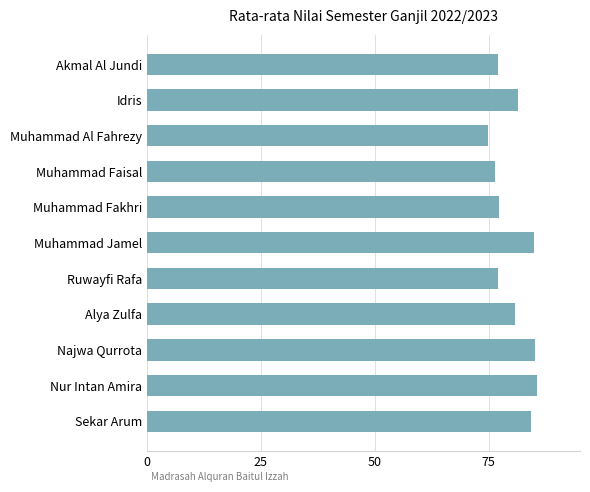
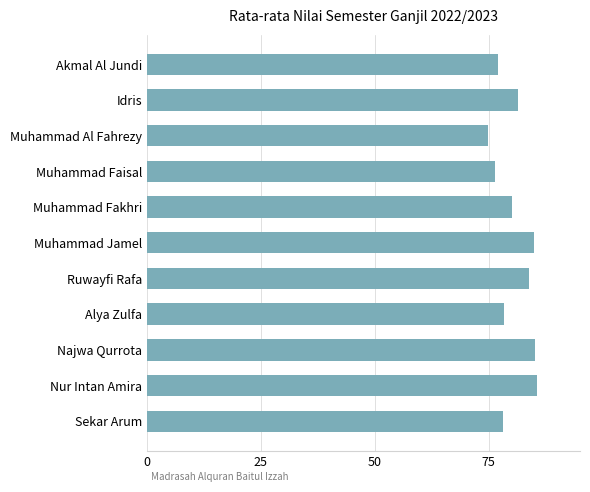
  {
    "Akmal Al Jundi": 77,
    "Idris": 81,
    "Muhammad Al Fahrezy": 75,
    "Muhammad Faisal": 76,
-   "Muhammad Fakhri": 77,
+   "Muhammad Fakhri": 80,
    "Muhammad Jamel": 85,
-   "Ruwayfi Rafa": 77,
-   "Alya Zulfa": 81,
+   "Ruwayfi Rafa": 84,
+   "Alya Zulfa": 78,
    "Najwa Qurrota": 85,
    "Nur Intan Amira": 86,
-   "Sekar Arum": 84
+   "Sekar Arum": 78
  }
